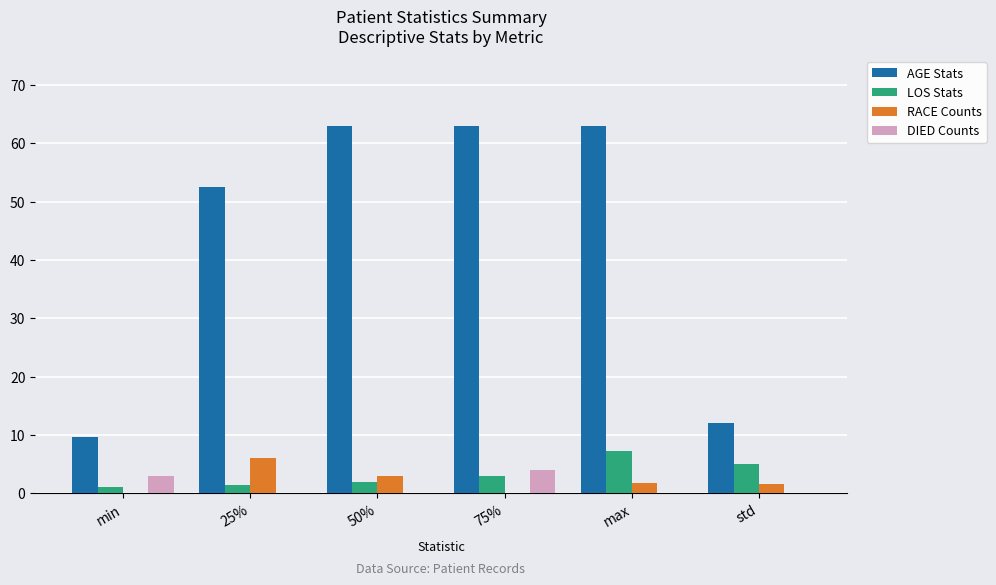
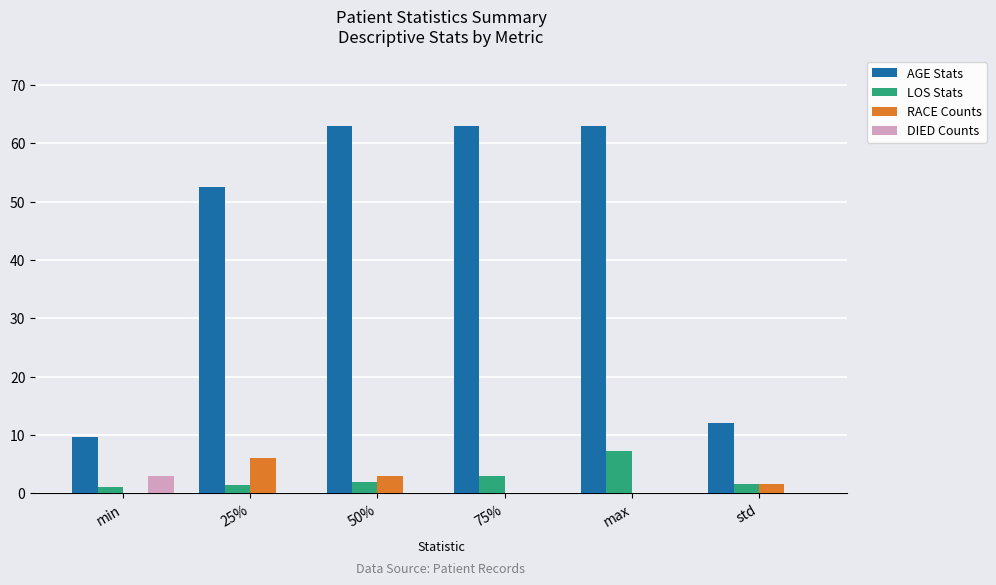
  {
    "AGE Stats": {
      "min": 10,
      "25%": 53,
      "50%": 63,
      "75%": 63,
      "max": 63,
      "std": 12
    },
    "LOS Stats": {
      "min": 1,
      "25%": 2,
      "50%": 2,
      "75%": 3,
      "max": 7,
-     "std": 5
+     "std": 2
    },
    "RACE Counts": {
      "min": 0,
      "25%": 6,
      "50%": 3,
      "75%": 0,
-     "max": 2,
+     "max": 0,
      "std": 2
    },
    "DIED Counts": {
      "min": 3,
      "25%": 0,
      "50%": 0,
-     "75%": 4,
+     "75%": 0,
      "max": 0,
      "std": 0
    }
  }
